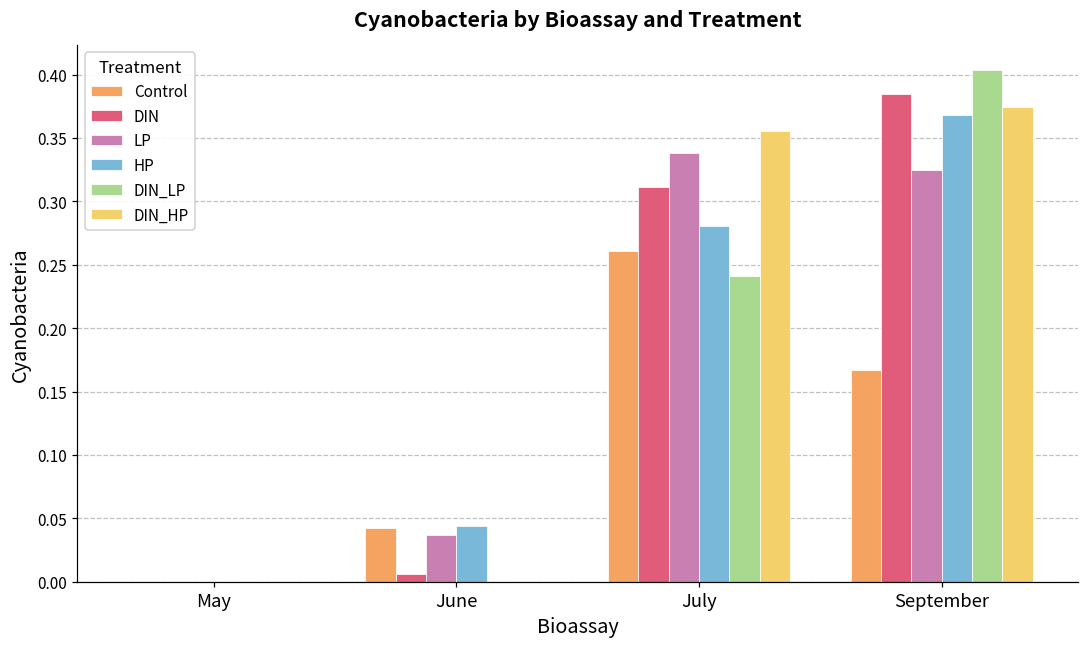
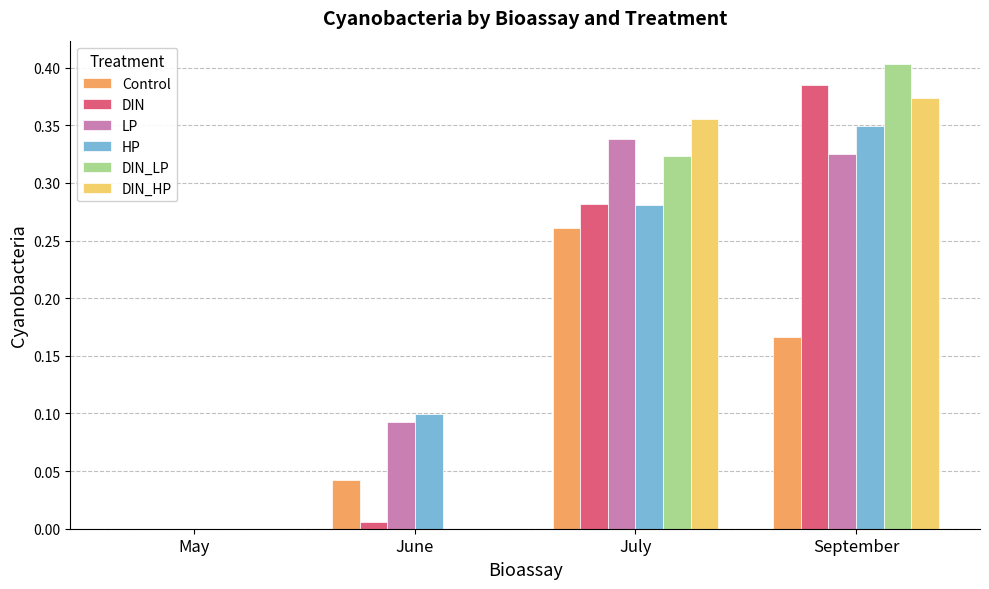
  {
    "DIN": {
      "May": 0.000,
      "June": 0.006,
-     "July": 0.312,
+     "July": 0.282,
      "September": 0.385
    },
    "LP": {
      "May": 0.000,
-     "June": 0.036,
+     "June": 0.092,
      "July": 0.338,
      "September": 0.325
    },
    "HP": {
      "May": 0.000,
-     "June": 0.044,
+     "June": 0.099,
      "July": 0.281,
-     "September": 0.368
+     "September": 0.349
    },
    "DIN_LP": {
      "May": 0.000,
      "June": 0.000,
-     "July": 0.241,
+     "July": 0.323,
      "September": 0.403
    }
  }
